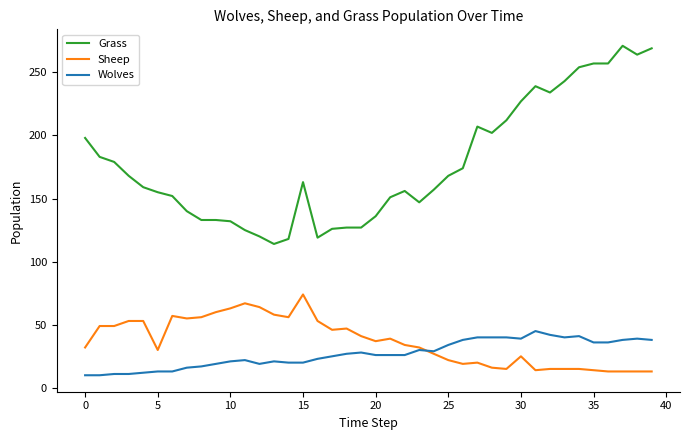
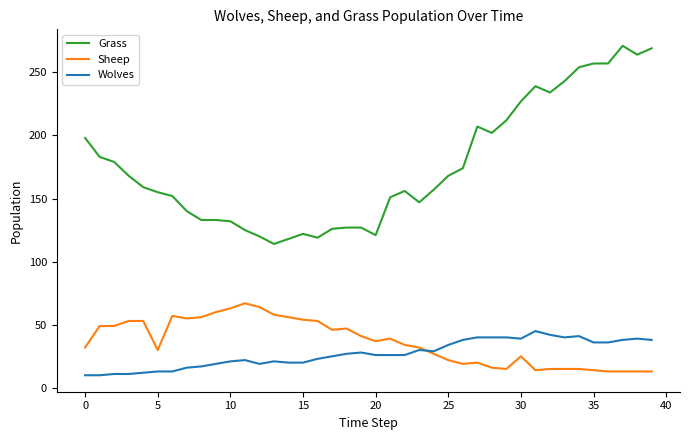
  {
    "Grass": {
      "0": 198,
      "5": 155,
      "10": 132,
-     "15": 163,
-     "20": 136,
+     "15": 122,
+     "20": 121,
      "25": 168,
      "30": 227,
      "35": 257
    },
    "Sheep": {
      "0": 32,
      "5": 30,
      "10": 63,
-     "15": 74,
+     "15": 54,
      "20": 37,
      "25": 22,
      "30": 25,
      "35": 14
    },
    "Wolves": {
      "0": 10,
      "5": 13,
      "10": 21,
      "15": 20,
      "20": 26,
      "25": 34,
      "30": 39,
      "35": 36
    }
  }
